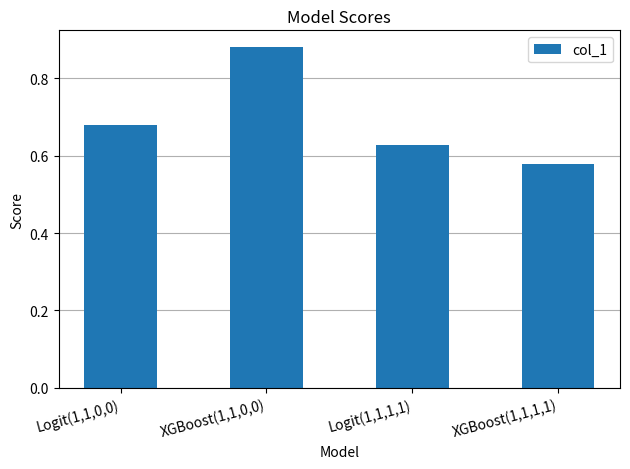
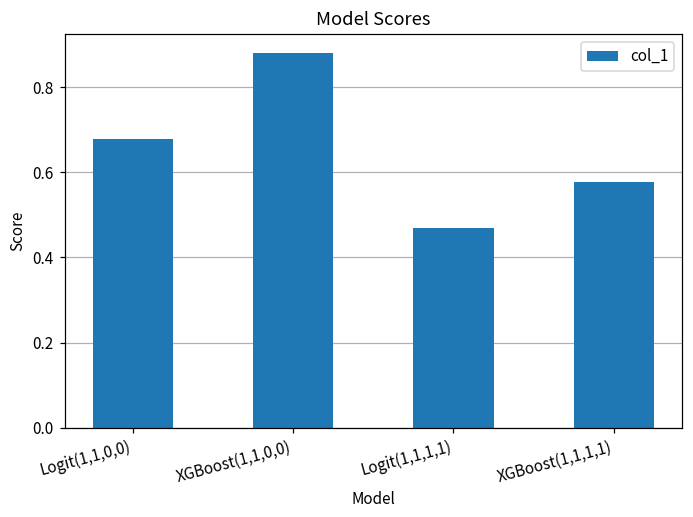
  {
    "Logit(1,1,0,0)": 0.68,
    "XGBoost(1,1,0,0)": 0.88,
-   "Logit(1,1,1,1)": 0.63,
+   "Logit(1,1,1,1)": 0.47,
    "XGBoost(1,1,1,1)": 0.58
  }
